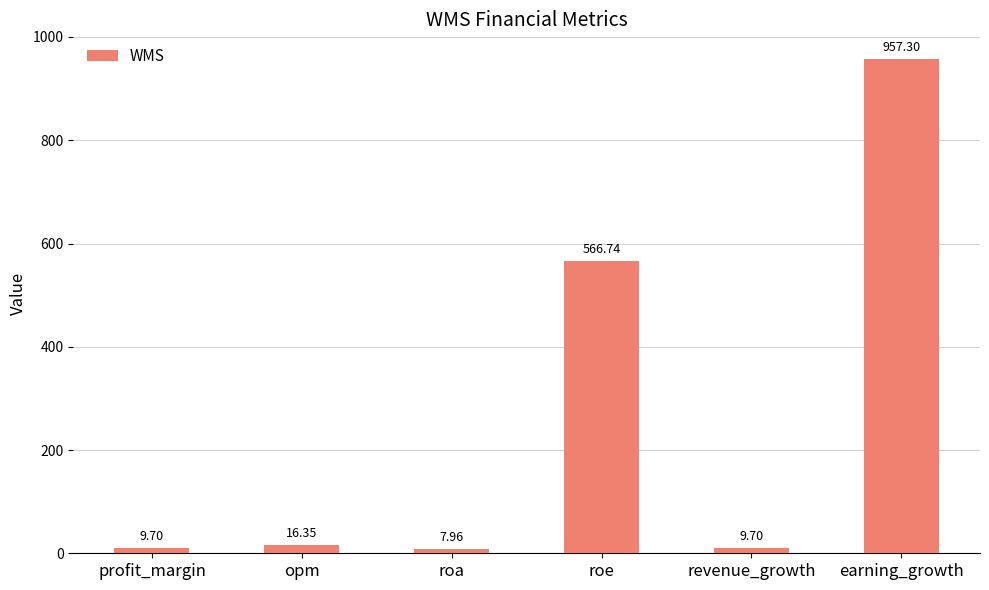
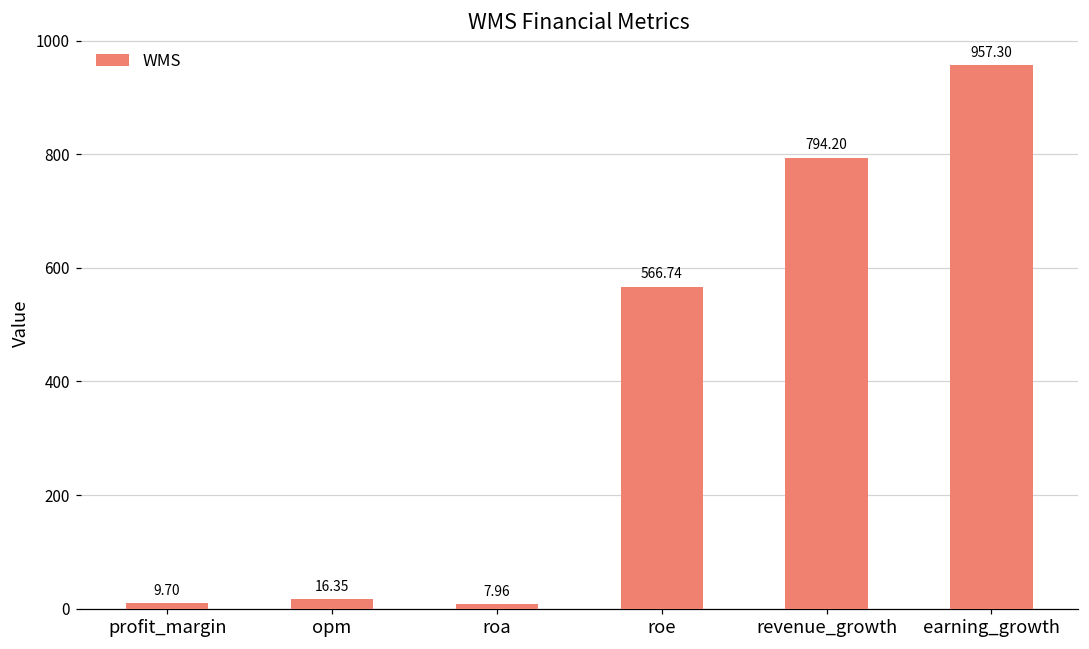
  {
    "profit_margin": 9.70,
    "opm": 16.35,
    "roa": 7.96,
    "roe": 566.74,
-   "revenue_growth": 9.70,
+   "revenue_growth": 794.20,
    "earning_growth": 957.30
  }
